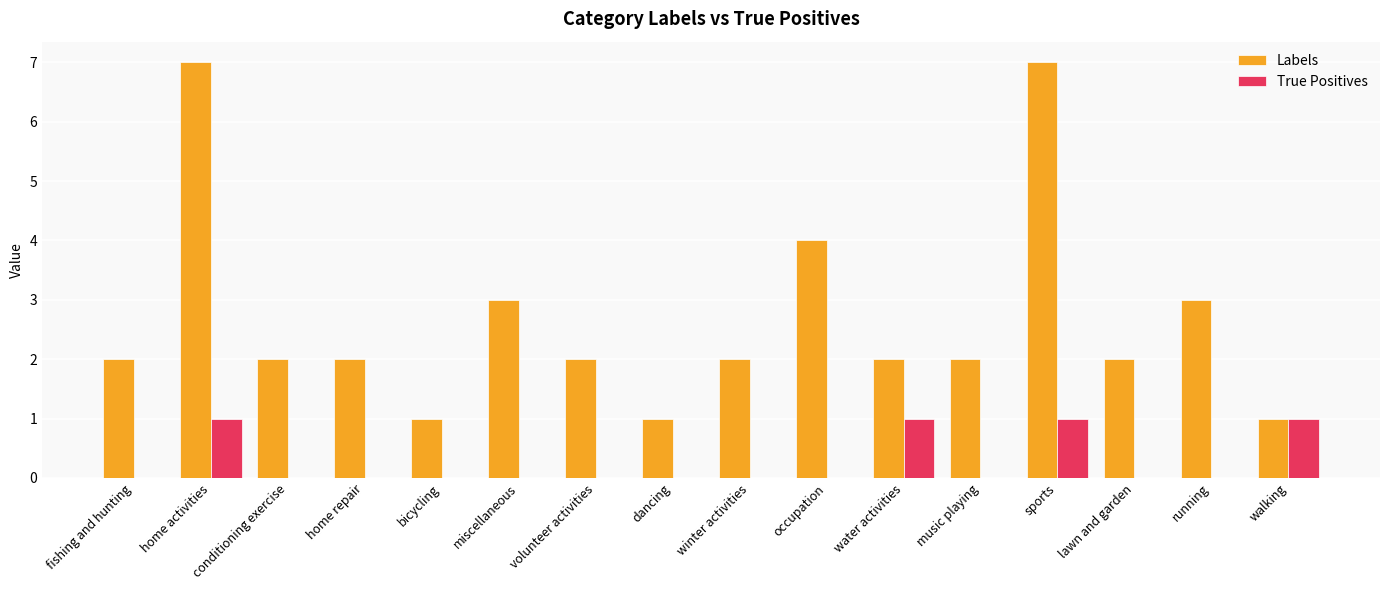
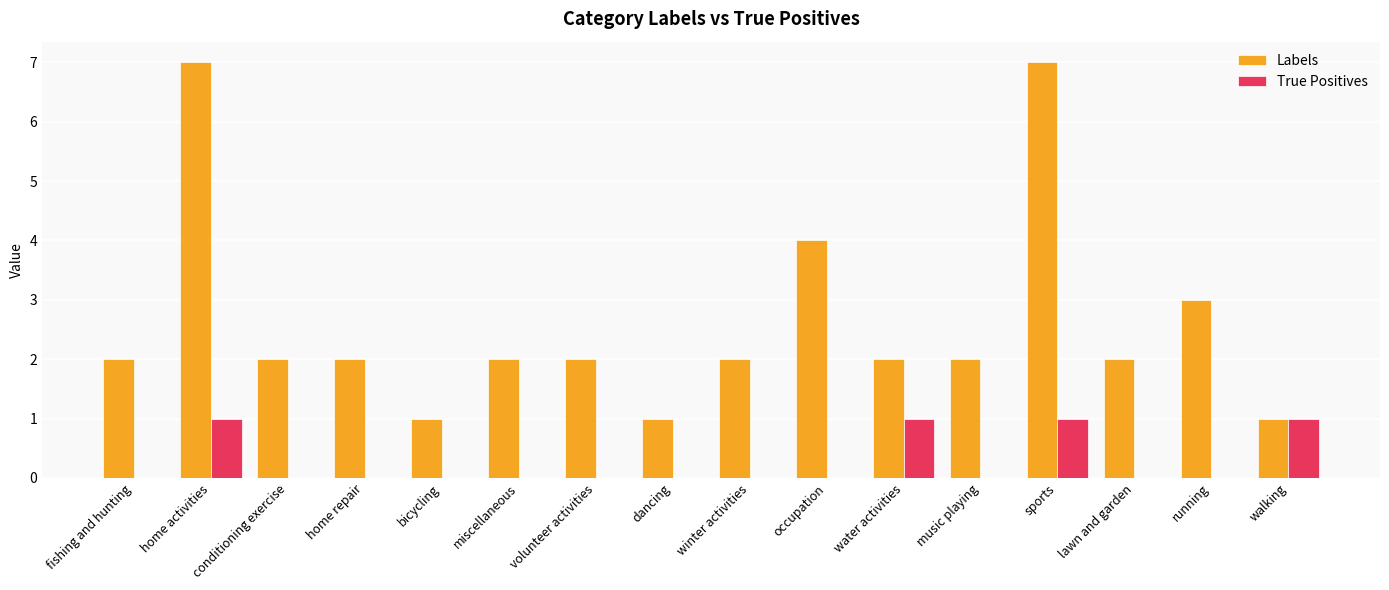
  {
    "Labels": {
      "fishing and hunting": 2,
      "home activities": 7,
      "conditioning exercise": 2,
      "home repair": 2,
      "bicycling": 1,
-     "miscellaneous": 3,
+     "miscellaneous": 2,
      "volunteer activities": 2,
      "dancing": 1,
      "winter activities": 2,
      "occupation": 4,
      "water activities": 2,
      "music playing": 2,
      "sports": 7,
      "lawn and garden": 2,
      "running": 3,
      "walking": 1
    },
    "True Positives": {
      "fishing and hunting": 0,
      "home activities": 1,
      "conditioning exercise": 0,
      "home repair": 0,
      "bicycling": 0,
      "miscellaneous": 0,
      "volunteer activities": 0,
      "dancing": 0,
      "winter activities": 0,
      "occupation": 0,
      "water activities": 1,
      "music playing": 0,
      "sports": 1,
      "lawn and garden": 0,
      "running": 0,
      "walking": 1
    }
  }
